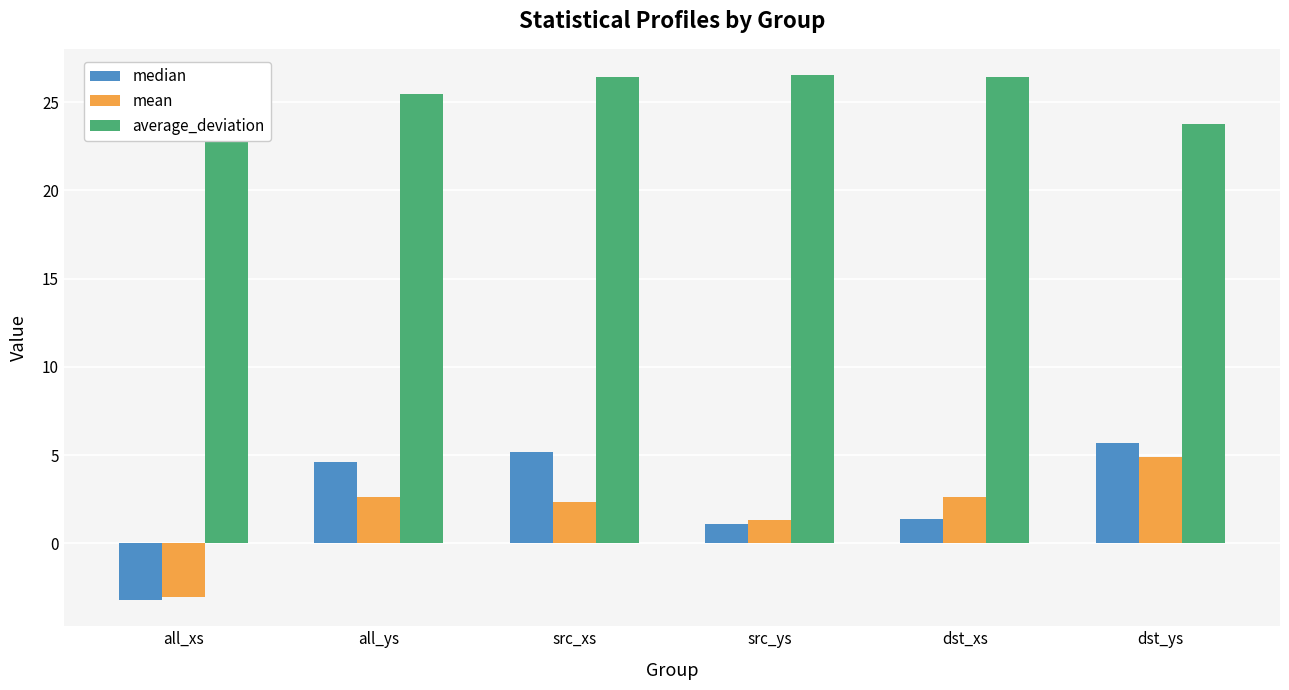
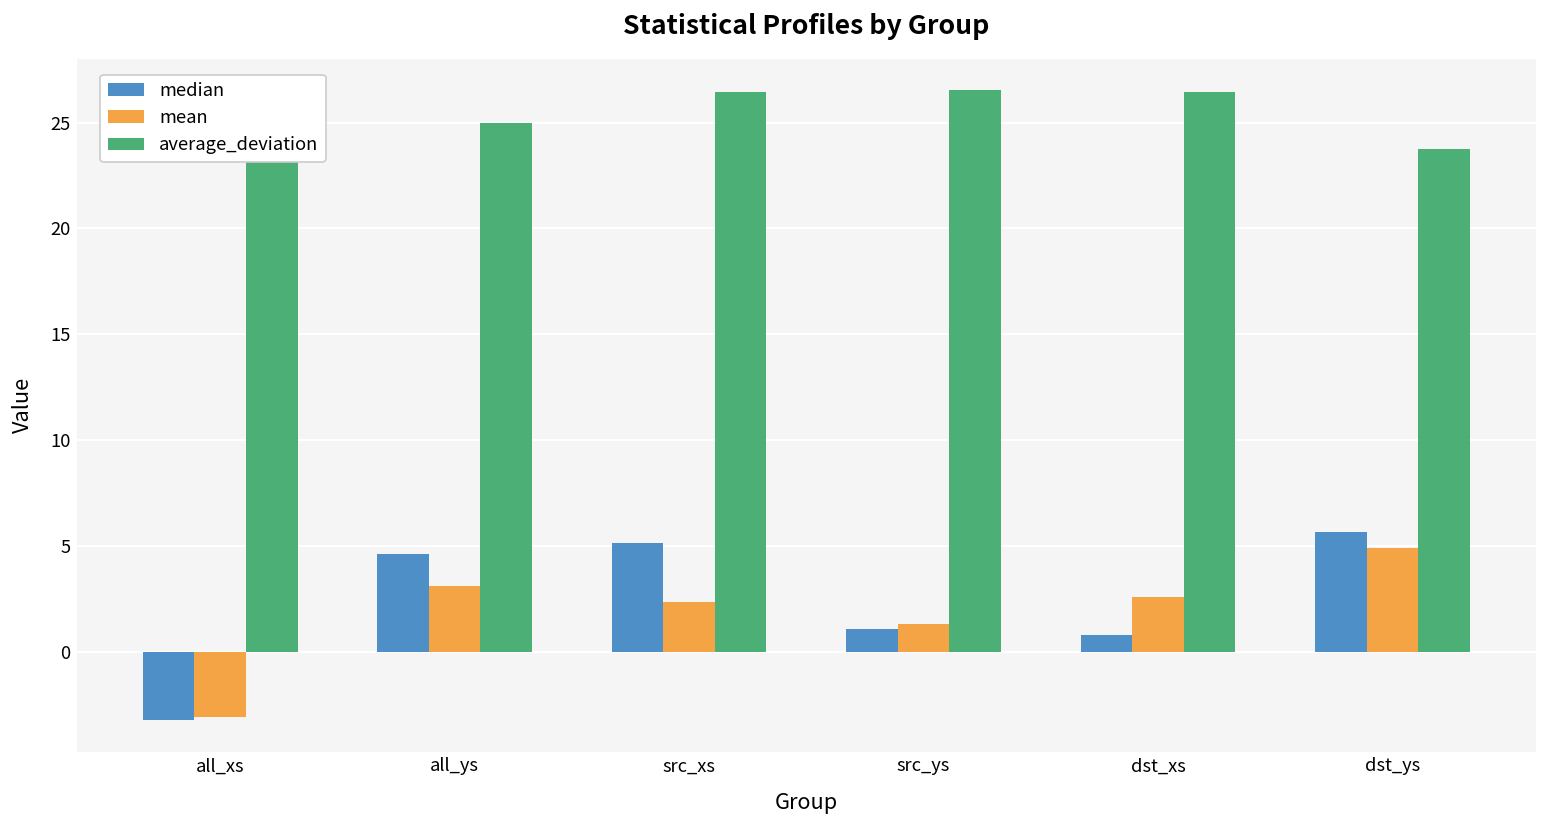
  {
    "median": {
      "all_xs": -3.2,
      "all_ys": 4.6,
      "src_xs": 5.2,
      "src_ys": 1.1,
-     "dst_xs": 1.4,
+     "dst_xs": 0.8,
      "dst_ys": 5.7
    },
    "mean": {
      "all_xs": -3.1,
-     "all_ys": 2.6,
+     "all_ys": 3.1,
      "src_xs": 2.4,
      "src_ys": 1.3,
      "dst_xs": 2.6,
      "dst_ys": 4.9
    },
    "average_deviation": {
-     "all_ys": 25.5,
+     "all_ys": 25.0,
      "src_xs": 26.4,
      "src_ys": 26.5,
      "dst_xs": 26.4,
      "dst_ys": 23.7
    }
  }
